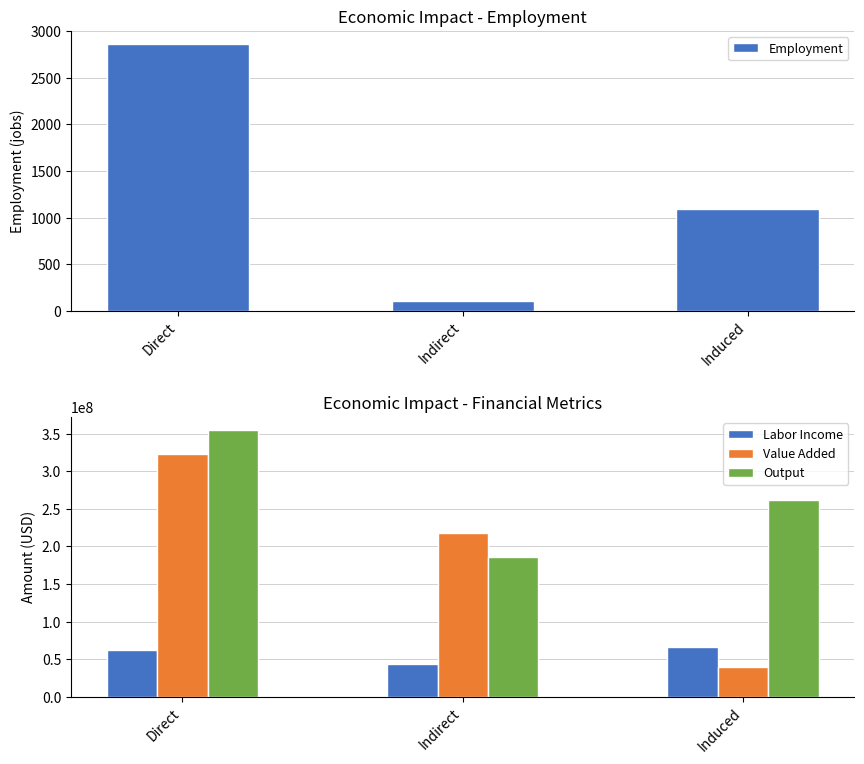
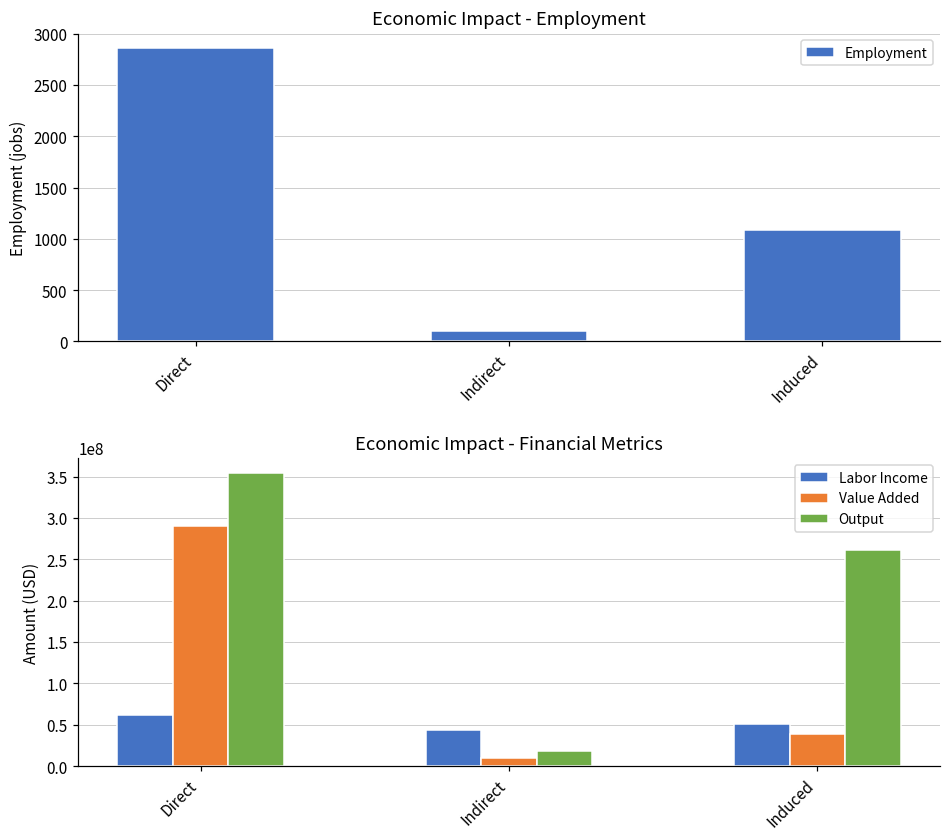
  {
    "Economic Impact - Employment": {
      "Direct": 2900,
      "Indirect": 100,
      "Induced": 1100
    },
    "Economic Impact - Financial Metrics": {
      "Labor Income": {
        "Direct": 60000000,
        "Indirect": 40000000,
-       "Induced": 70000000
+       "Induced": 50000000
      },
      "Value Added": {
-       "Direct": 320000000,
-       "Indirect": 220000000,
+       "Direct": 290000000,
+       "Indirect": 10000000,
        "Induced": 40000000
      },
      "Output": {
        "Direct": 350000000,
-       "Indirect": 190000000,
+       "Indirect": 20000000,
        "Induced": 260000000
      }
    }
  }
